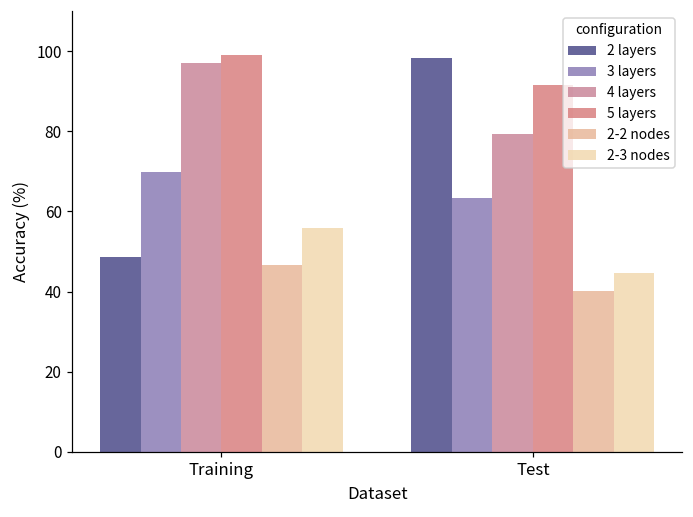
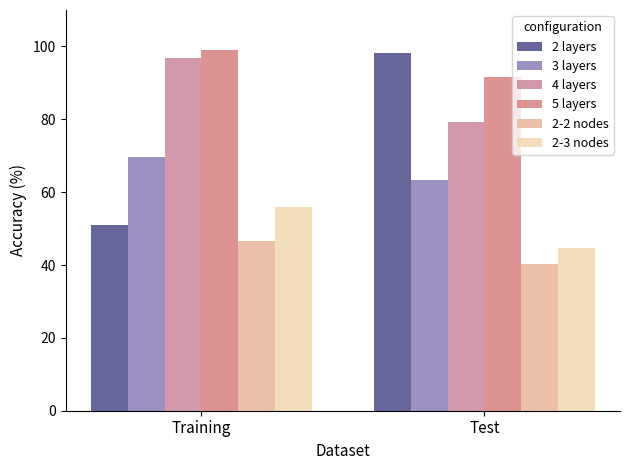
  {
    "2 layers": {
-     "Training": 49,
+     "Training": 51,
      "Test": 98
    },
    "3 layers": {
      "Training": 70,
      "Test": 63
    }
  }
